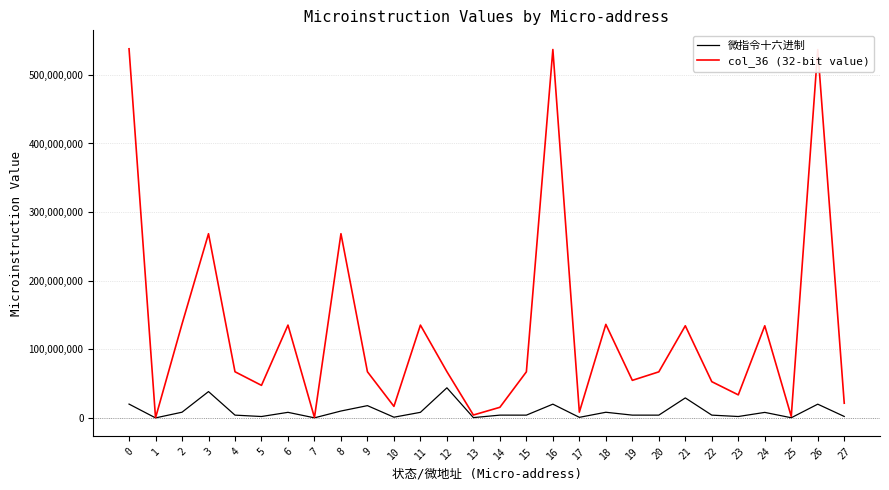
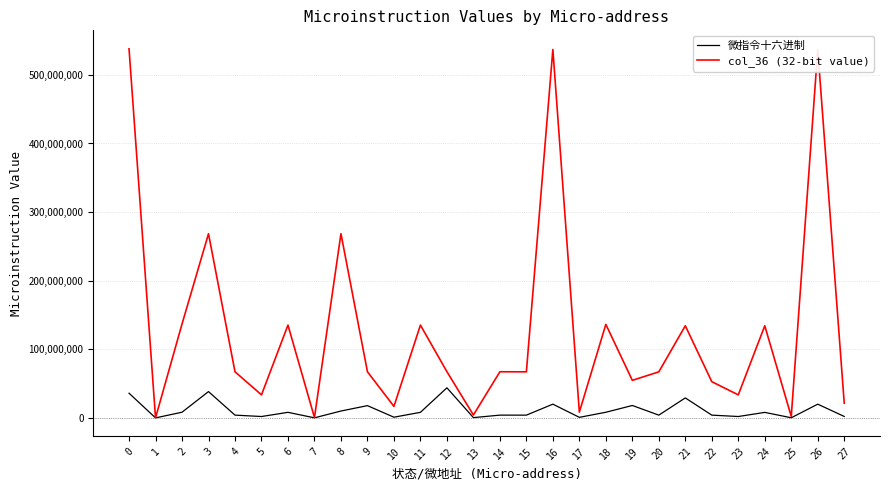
  {
    "微指令十六进制": {
-     "0": "20,000,000",
+     "0": "40,000,000",
      "2": "10,000,000",
      "3": "40,000,000",
      "4": "0",
      "5": "0",
      "6": "10,000,000",
      "8": "10,000,000",
      "9": "20,000,000",
      "10": "0",
      "11": "10,000,000",
      "12": "40,000,000",
      "13": "0",
      "14": "0",
      "15": "0",
      "16": "20,000,000",
      "17": "0",
      "18": "10,000,000",
-     "19": "0",
+     "19": "20,000,000",
      "20": "0",
      "21": "30,000,000",
      "22": "0",
      "23": "0",
      "24": "10,000,000",
      "26": "20,000,000",
      "27": "0"
    },
    "col_36 (32-bit value)": {
      "0": "540,000,000",
      "2": "140,000,000",
      "3": "270,000,000",
      "4": "70,000,000",
-     "5": "50,000,000",
+     "5": "30,000,000",
      "6": "140,000,000",
      "8": "270,000,000",
      "9": "70,000,000",
      "10": "20,000,000",
      "11": "140,000,000",
      "12": "70,000,000",
      "13": "0",
-     "14": "20,000,000",
+     "14": "70,000,000",
      "15": "70,000,000",
      "16": "540,000,000",
      "17": "10,000,000",
      "18": "140,000,000",
      "19": "50,000,000",
      "20": "70,000,000",
      "21": "130,000,000",
      "22": "50,000,000",
      "23": "30,000,000",
      "24": "130,000,000",
      "27": "20,000,000"
    }
  }
